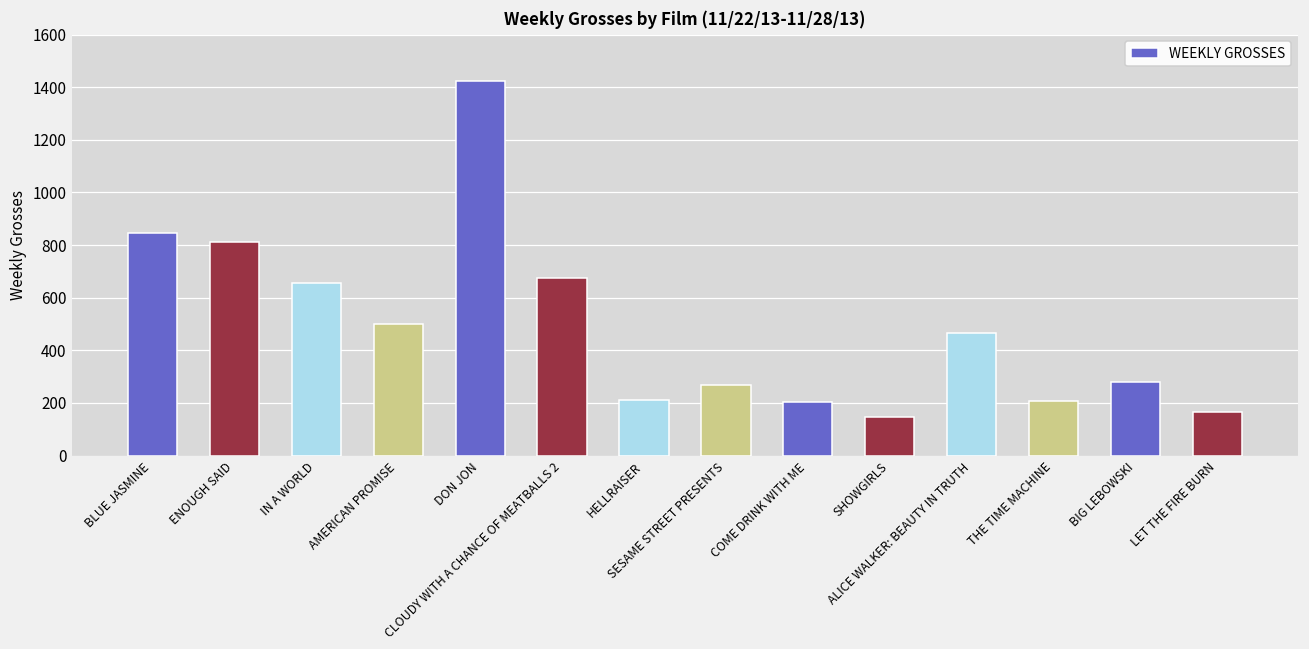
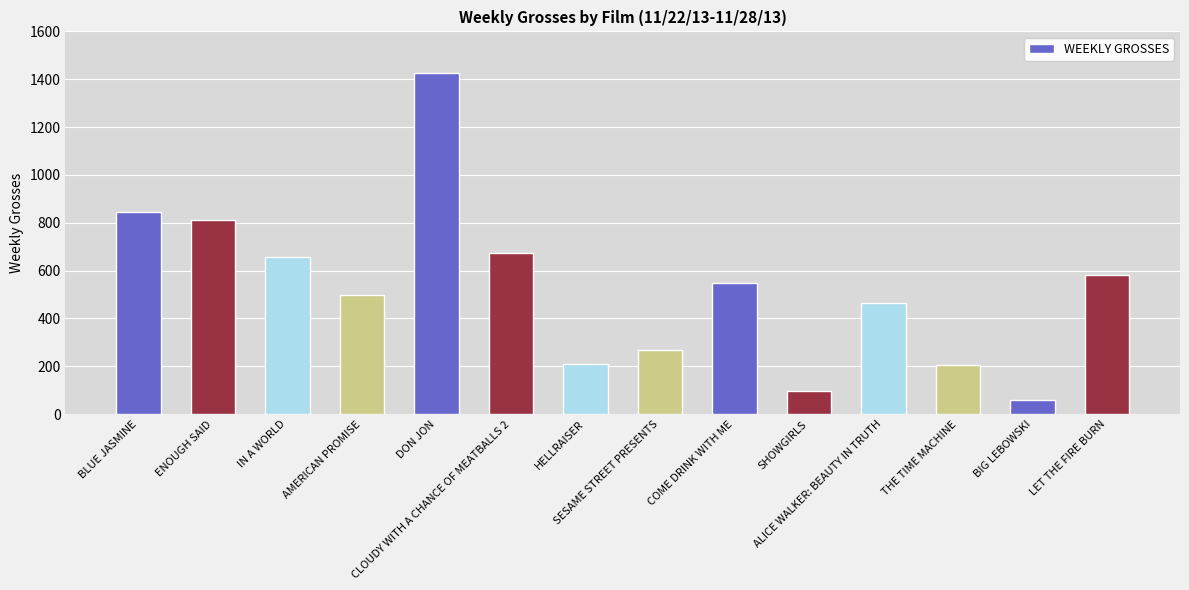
  {
    "BLUE JASMINE": 850,
    "ENOUGH SAID": 810,
    "IN A WORLD": 660,
    "AMERICAN PROMISE": 500,
    "DON JON": 1430,
    "CLOUDY WITH A CHANCE OF MEATBALLS 2": 680,
    "HELLRAISER": 210,
    "SESAME STREET PRESENTS": 270,
-   "COME DRINK WITH ME": 210,
-   "SHOWGIRLS": 150,
+   "COME DRINK WITH ME": 550,
+   "SHOWGIRLS": 100,
    "ALICE WALKER: BEAUTY IN TRUTH": 470,
    "THE TIME MACHINE": 210,
-   "BIG LEBOWSKI": 280,
-   "LET THE FIRE BURN": 170
+   "BIG LEBOWSKI": 60,
+   "LET THE FIRE BURN": 580
  }
